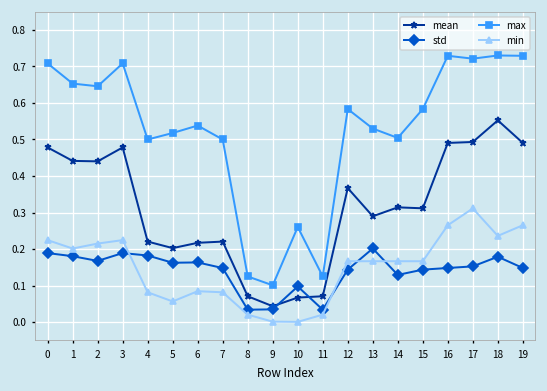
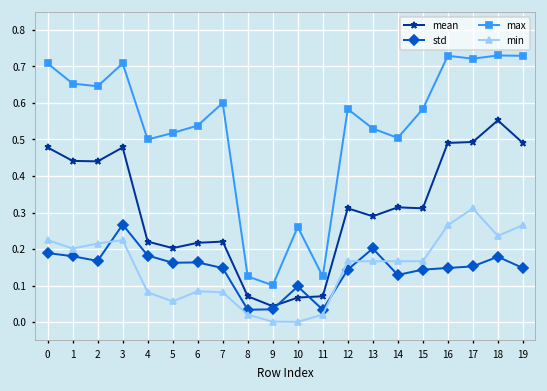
  {
    "mean": {
      "0": 0.48,
      "1": 0.44,
      "2": 0.44,
      "3": 0.48,
      "4": 0.22,
      "5": 0.20,
      "6": 0.22,
      "7": 0.22,
      "8": 0.07,
      "9": 0.04,
      "10": 0.07,
      "11": 0.07,
-     "12": 0.37,
+     "12": 0.31,
      "13": 0.29,
      "14": 0.31,
      "15": 0.31,
      "16": 0.49,
      "17": 0.49,
      "18": 0.55,
      "19": 0.49
    },
    "std": {
      "0": 0.19,
      "1": 0.18,
      "2": 0.17,
-     "3": 0.19,
+     "3": 0.27,
      "4": 0.18,
      "5": 0.16,
      "6": 0.16,
      "7": 0.15,
      "8": 0.03,
      "9": 0.03,
      "10": 0.10,
      "11": 0.03,
      "12": 0.14,
      "13": 0.20,
      "14": 0.13,
      "15": 0.14,
      "16": 0.15,
      "17": 0.15,
      "18": 0.18,
      "19": 0.15
    },
    "max": {
      "0": 0.71,
      "1": 0.65,
      "2": 0.65,
      "3": 0.71,
      "4": 0.5,
      "5": 0.52,
      "6": 0.54,
-     "7": 0.5,
+     "7": 0.6,
      "8": 0.13,
      "9": 0.1,
      "10": 0.26,
      "11": 0.13,
      "12": 0.58,
      "13": 0.53,
      "14": 0.5,
      "15": 0.58,
      "16": 0.73,
      "17": 0.72,
      "18": 0.73,
      "19": 0.73
    },
    "min": {
      "0": 0.22,
      "1": 0.20,
      "2": 0.22,
      "3": 0.22,
      "4": 0.08,
      "5": 0.06,
      "6": 0.08,
      "7": 0.08,
      "8": 0.02,
      "9": 0.00,
      "10": 0.00,
      "11": 0.02,
      "12": 0.17,
      "13": 0.17,
      "14": 0.17,
      "15": 0.17,
      "16": 0.27,
      "17": 0.31,
      "18": 0.24,
      "19": 0.27
    }
  }
